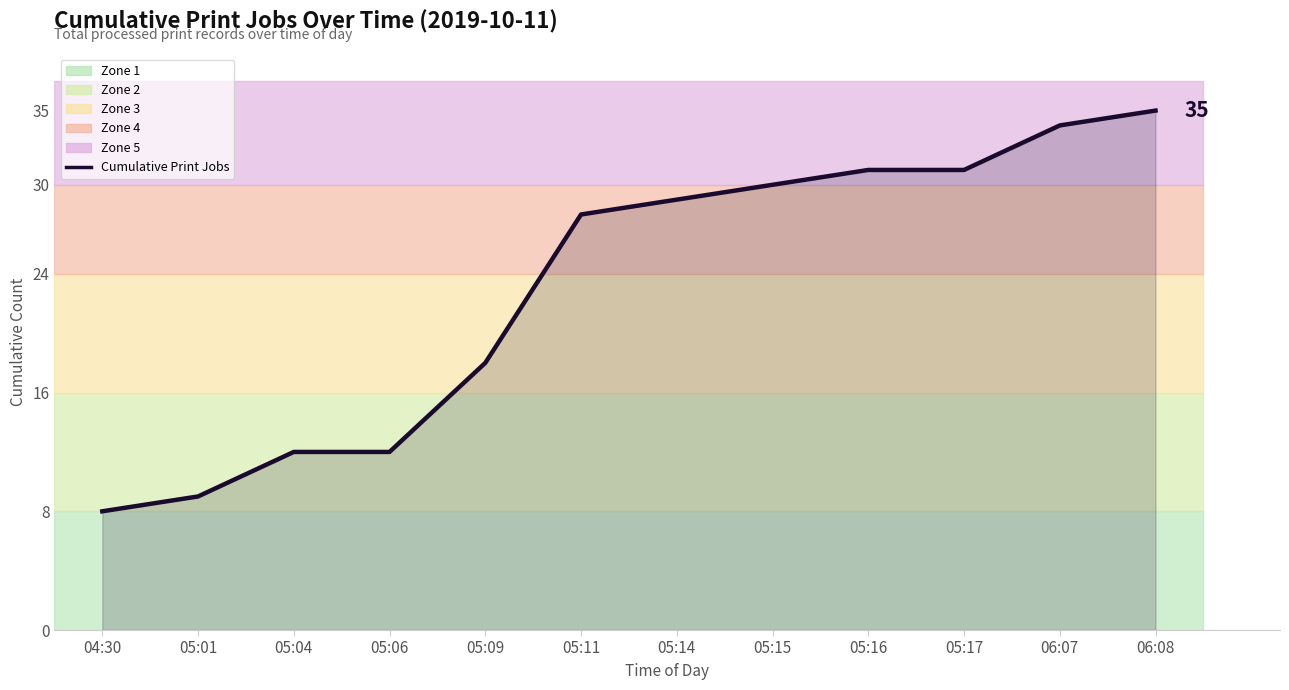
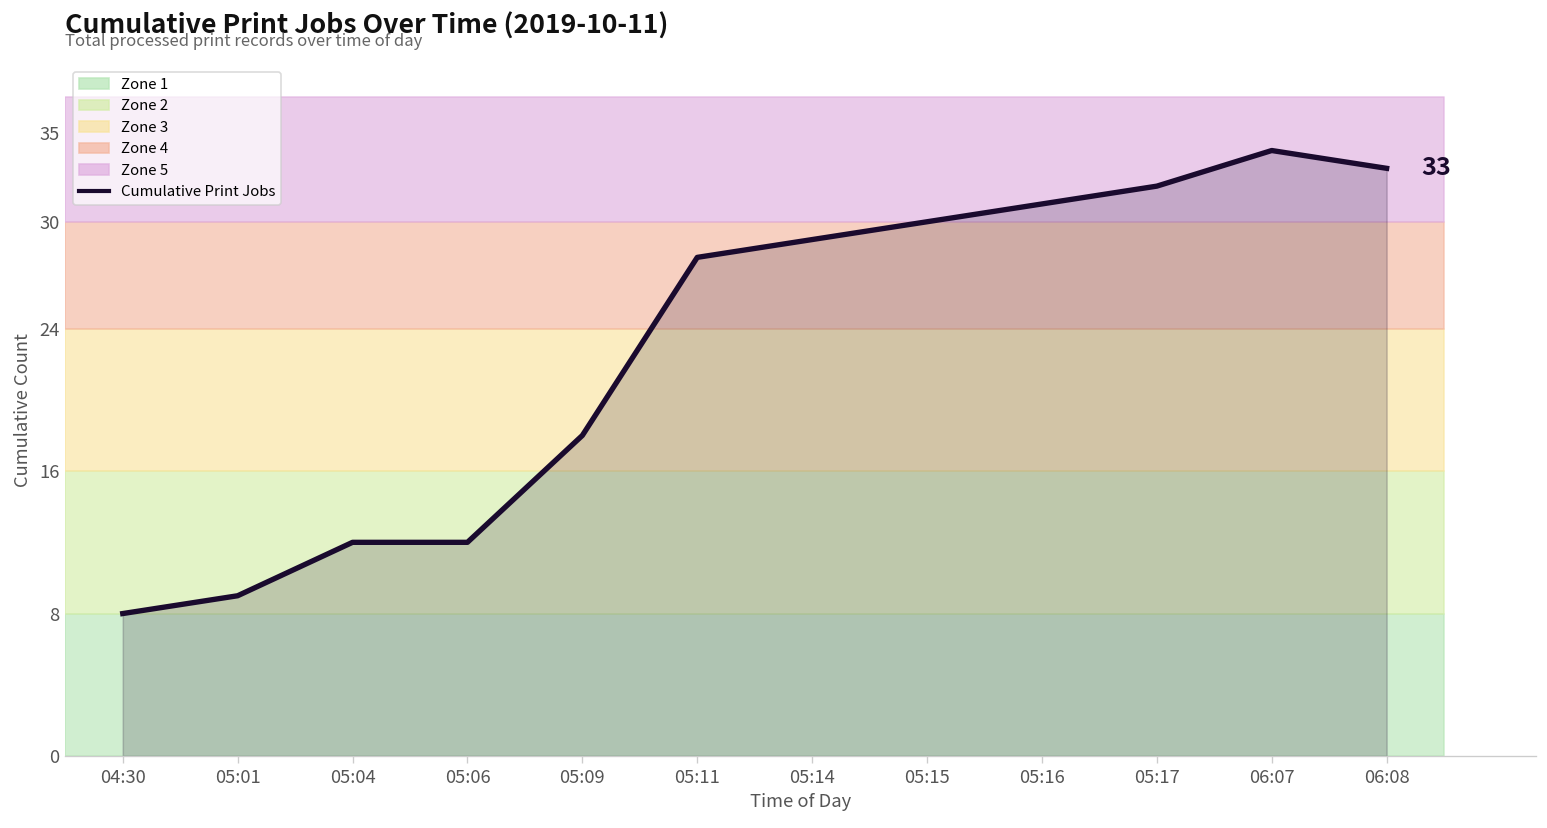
  {
    "Cumulative Print Jobs": {
-     "05:17": 31,
-     "06:08": 35
+     "05:17": 32,
+     "06:08": 33
    }
  }
